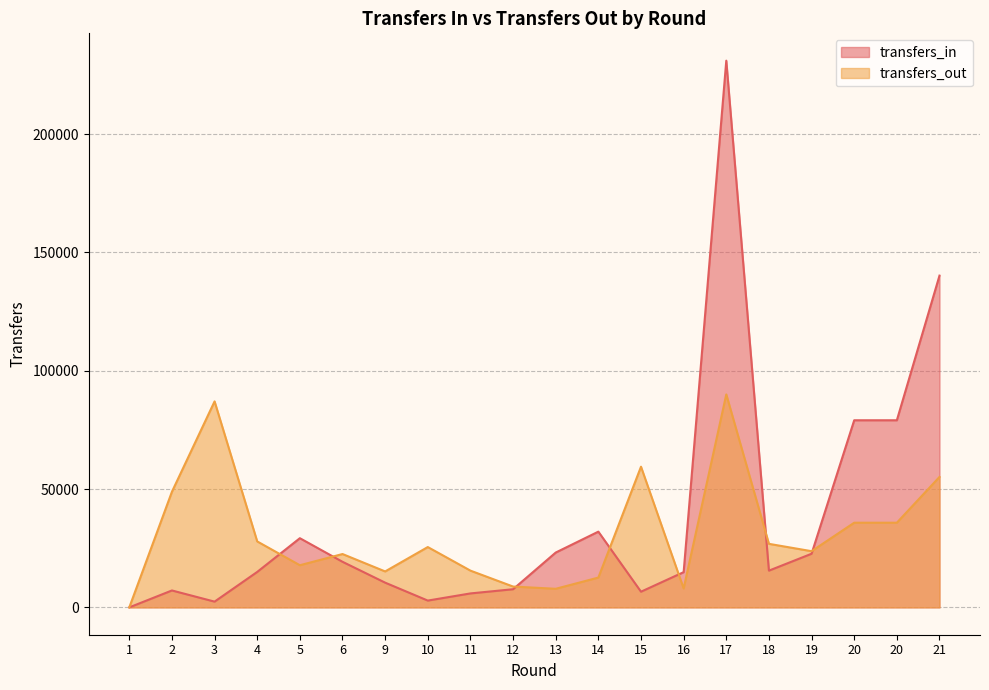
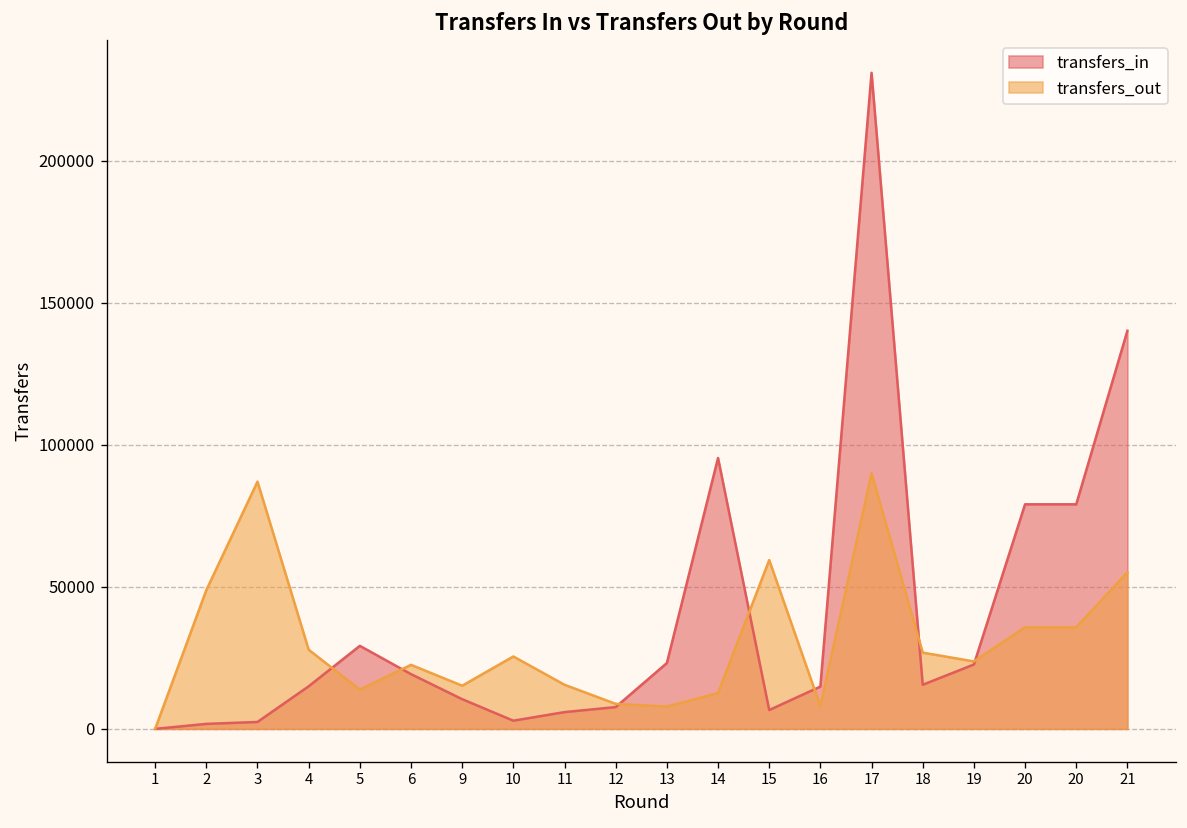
  {
    "transfers_in": {
-     "2": 7000,
+     "2": 2000,
      "3": 2000,
      "4": 15000,
      "5": 29000,
      "6": 19000,
      "9": 10000,
      "10": 3000,
      "11": 6000,
      "12": 8000,
      "13": 23000,
-     "14": 32000,
+     "14": 95000,
      "15": 7000,
      "16": 15000,
      "17": 231000,
      "18": 16000,
      "19": 23000,
      "21": 140000
    },
    "transfers_out": {
      "2": 49000,
      "3": 87000,
      "4": 28000,
-     "5": 18000,
+     "5": 14000,
      "6": 23000,
      "9": 15000,
      "10": 25000,
      "11": 16000,
      "12": 9000,
      "13": 8000,
      "14": 13000,
      "15": 59000,
      "16": 8000,
      "17": 90000,
      "18": 27000,
      "19": 24000,
      "21": 55000
    }
  }
